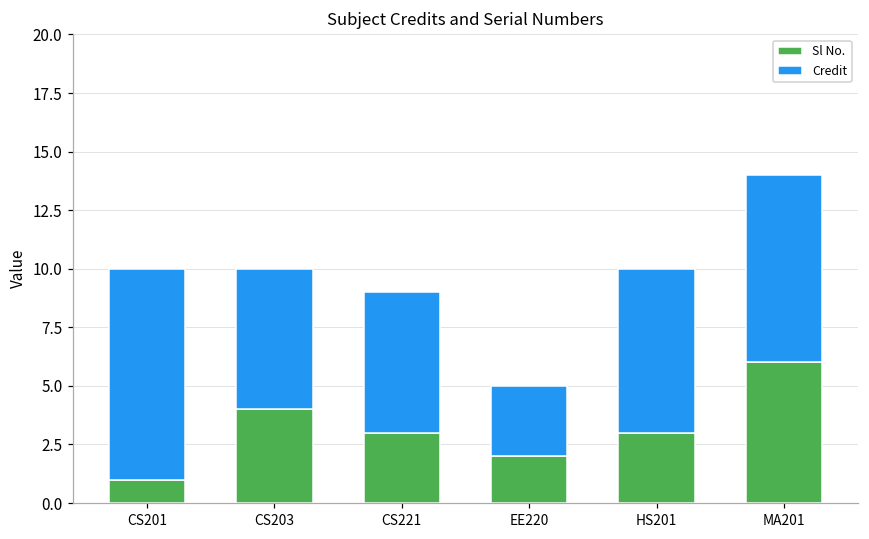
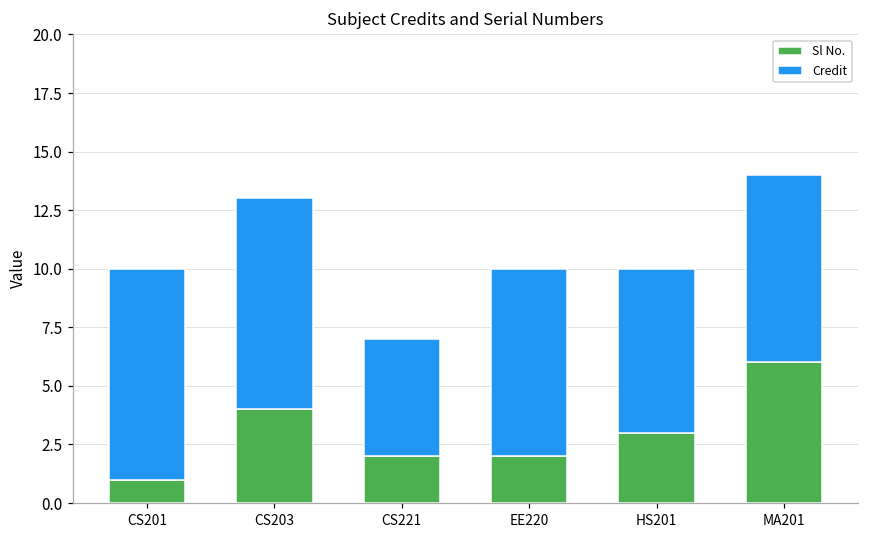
  {
    "Sl No.": {
      "CS201": 1,
      "CS203": 4,
-     "CS221": 3,
+     "CS221": 2,
      "EE220": 2,
      "HS201": 3,
      "MA201": 6
    },
    "Credit": {
      "CS201": 9,
-     "CS203": 6,
-     "CS221": 6,
-     "EE220": 3,
+     "CS203": 9,
+     "CS221": 5,
+     "EE220": 8,
      "HS201": 7,
      "MA201": 8
    }
  }
